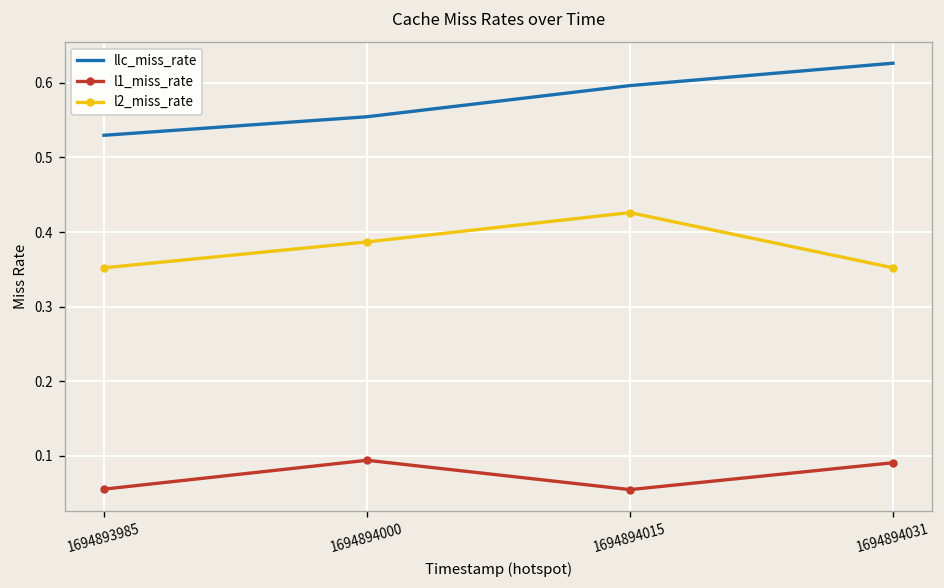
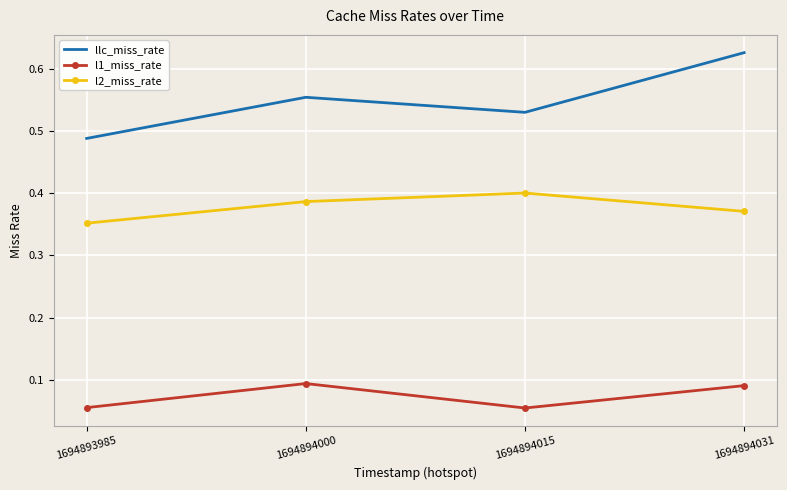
  {
    "llc_miss_rate": {
-     "1694893985": 0.53,
+     "1694893985": 0.49,
      "1694894000": 0.55,
-     "1694894015": 0.60,
+     "1694894015": 0.53,
      "1694894031": 0.63
    },
    "l1_miss_rate": {
      "1694893985": 0.06,
      "1694894000": 0.09,
      "1694894015": 0.05,
      "1694894031": 0.09
    },
    "l2_miss_rate": {
      "1694893985": 0.35,
      "1694894000": 0.39,
-     "1694894015": 0.43,
-     "1694894031": 0.35
+     "1694894015": 0.40,
+     "1694894031": 0.37
    }
  }
